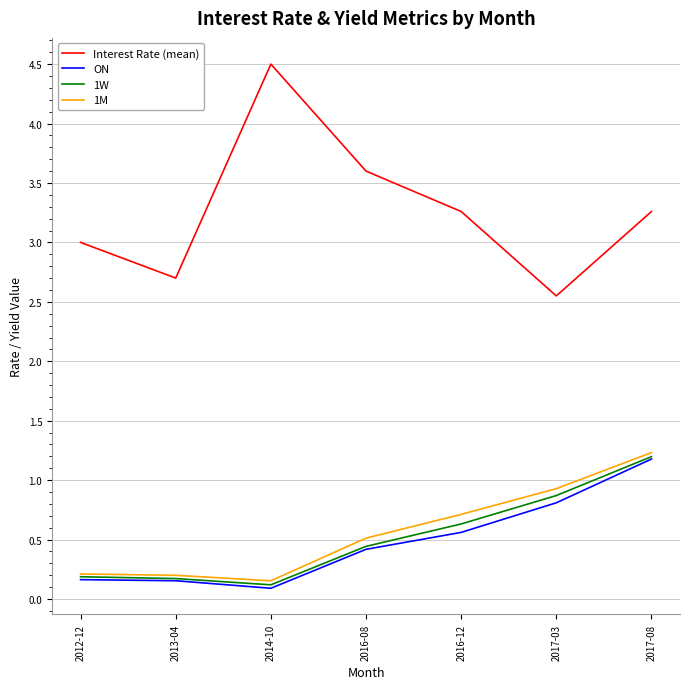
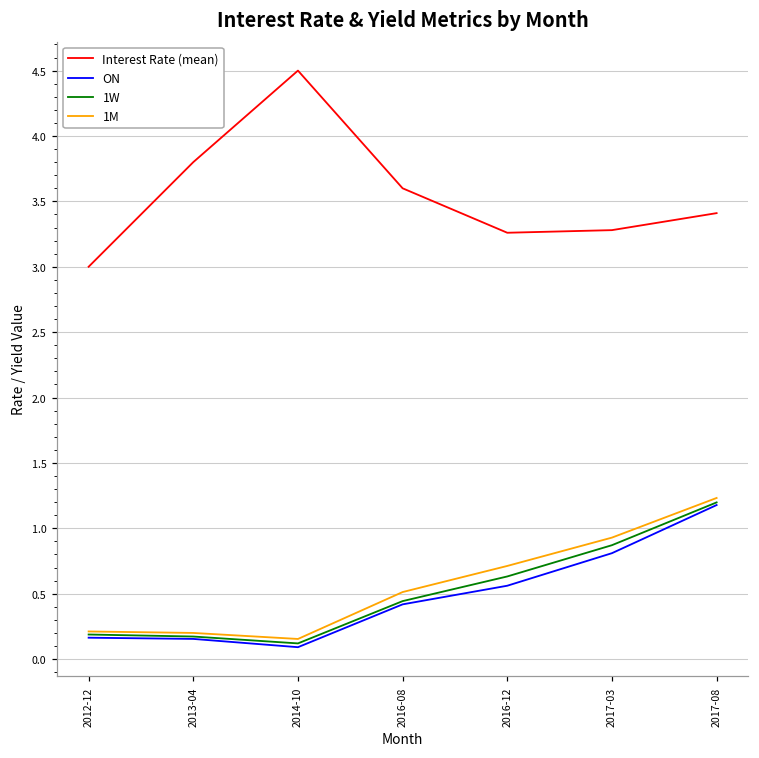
  {
    "Interest Rate (mean)": {
      "2012-12": 3.00,
-     "2013-04": 2.7,
+     "2013-04": 3.8,
      "2014-10": 4.50,
      "2016-08": 3.60,
      "2016-12": 3.26,
-     "2017-03": 2.55,
-     "2017-08": 3.26
+     "2017-03": 3.28,
+     "2017-08": 3.41
    },
    "ON": {
      "2012-12": 0.16,
      "2014-10": 0.09,
      "2016-08": 0.42,
      "2016-12": 0.56,
      "2017-03": 0.81
    },
    "1W": {
      "2012-12": 0.19,
      "2014-10": 0.12,
      "2016-08": 0.44,
      "2016-12": 0.63,
      "2017-03": 0.87
    },
    "1M": {
      "2012-12": 0.21,
      "2013-04": 0.20,
      "2014-10": 0.15,
      "2016-08": 0.51,
      "2016-12": 0.71,
      "2017-03": 0.93,
      "2017-08": 1.23
    }
  }
